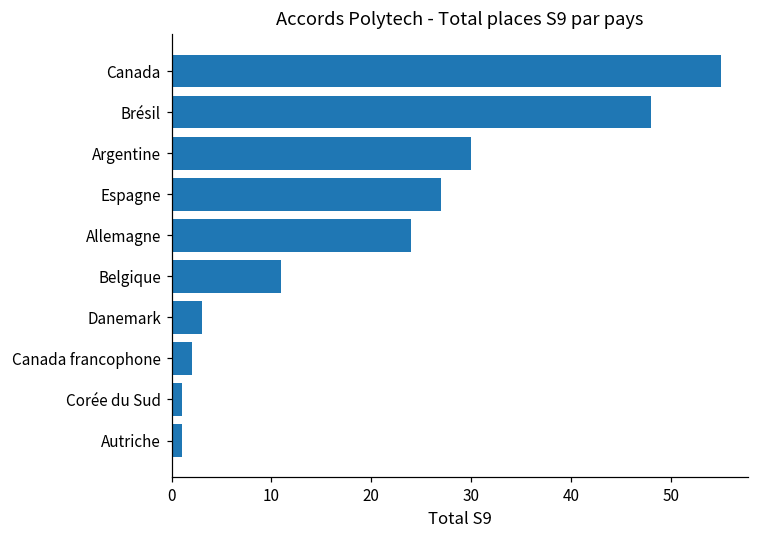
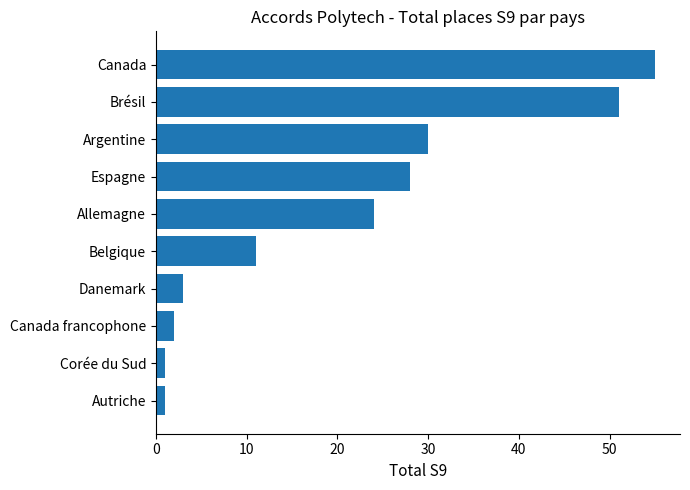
  {
    "Canada": 55,
-   "Brésil": 48,
+   "Brésil": 51,
    "Argentine": 30,
-   "Espagne": 27,
+   "Espagne": 28,
    "Allemagne": 24,
    "Belgique": 11,
    "Danemark": 3,
    "Canada francophone": 2,
    "Corée du Sud": 1,
    "Autriche": 1
  }
